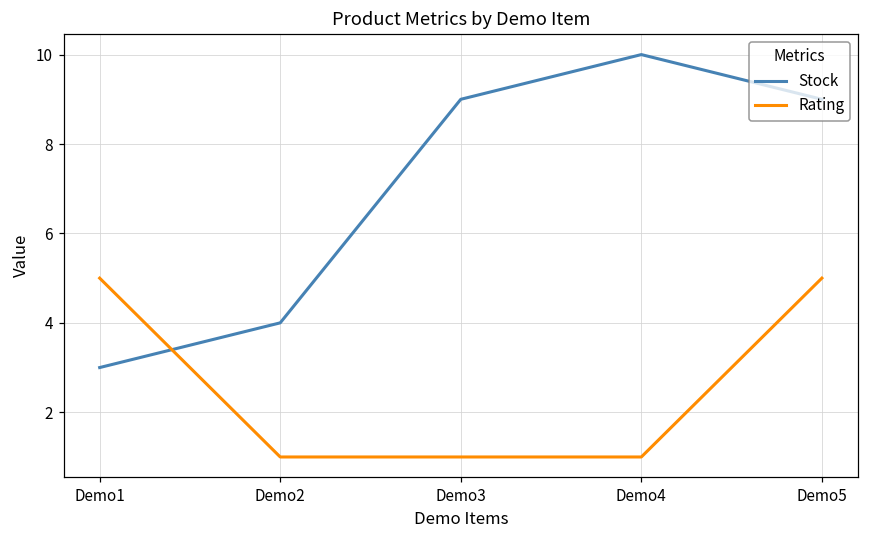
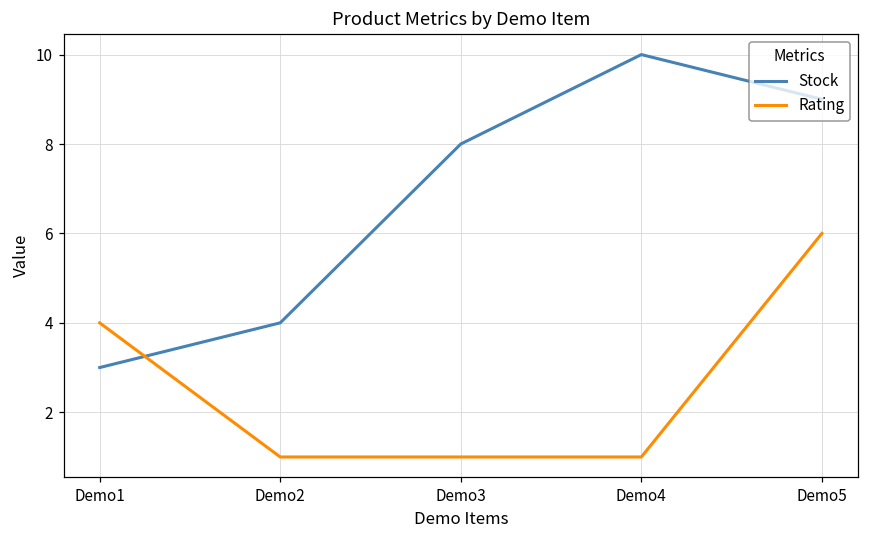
  {
    "Stock": {
      "Demo1": 3,
      "Demo2": 4,
-     "Demo3": 9,
+     "Demo3": 8,
      "Demo4": 10
    },
    "Rating": {
-     "Demo1": 5,
+     "Demo1": 4,
      "Demo2": 1,
      "Demo3": 1,
      "Demo4": 1,
-     "Demo5": 5
+     "Demo5": 6
    }
  }
